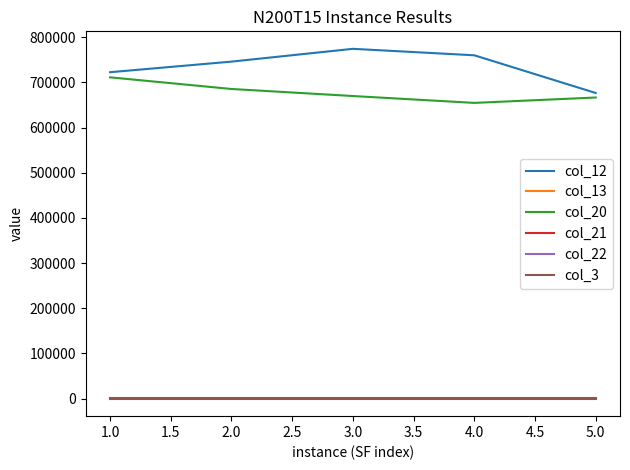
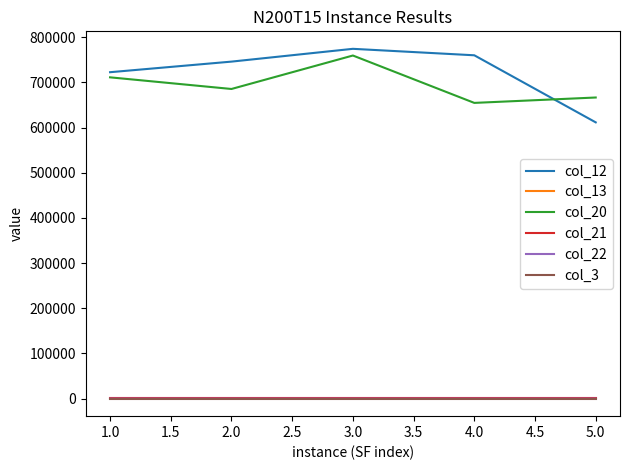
  {
    "col_12": {
      "1.0": 720000,
      "2.0": 750000,
      "3.0": 770000,
      "4.0": 760000,
-     "5.0": 680000
+     "5.0": 610000
    },
    "col_20": {
      "1.0": 710000,
      "2.0": 690000,
-     "3.0": 670000,
+     "3.0": 760000,
      "4.0": 650000,
      "5.0": 670000
    }
  }
